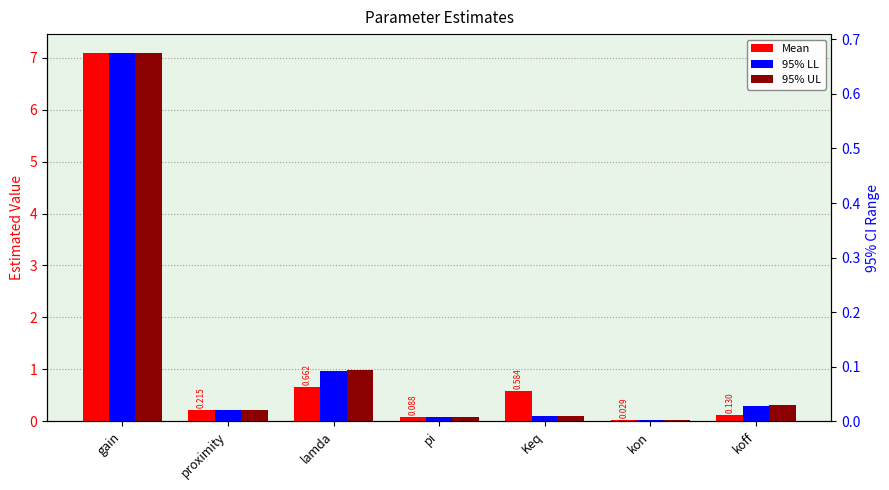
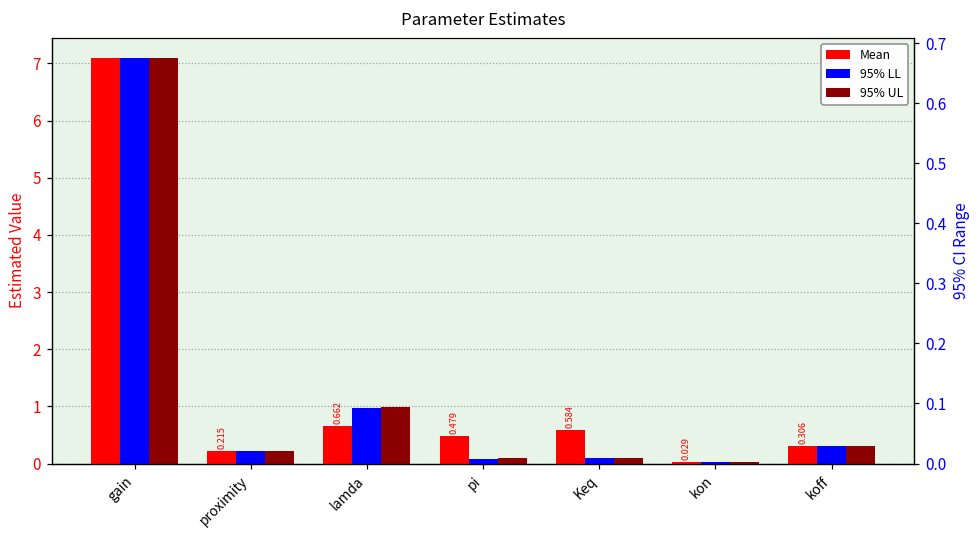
  {
    "Mean": {
      "proximity": 0.215,
      "lamda": 0.662,
-     "pi": 0.088,
+     "pi": 0.479,
      "Keq": 0.584,
      "kon": 0.029,
-     "koff": 0.130
+     "koff": 0.306
    }
  }
